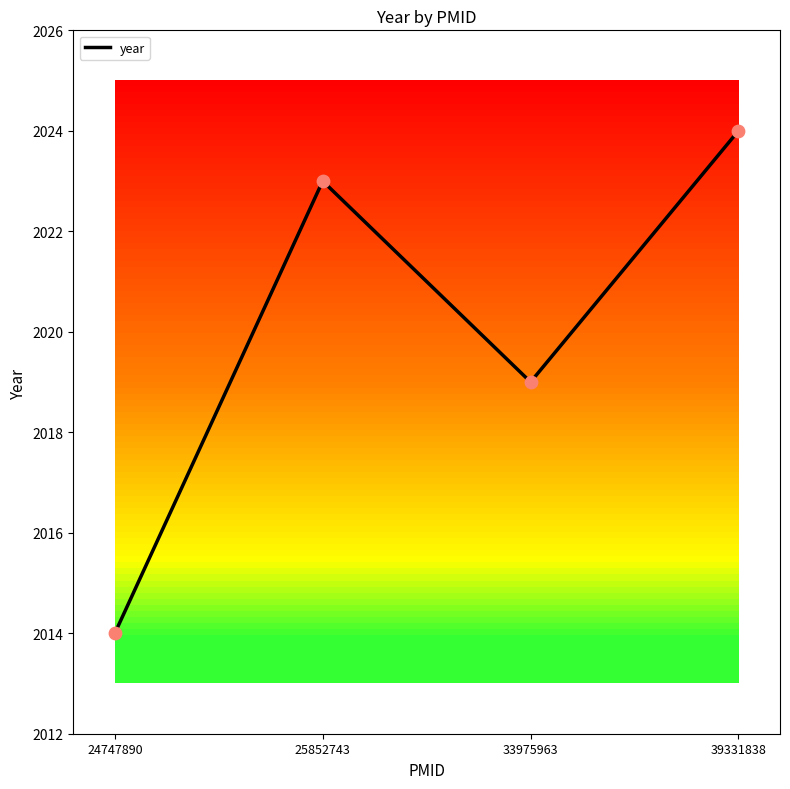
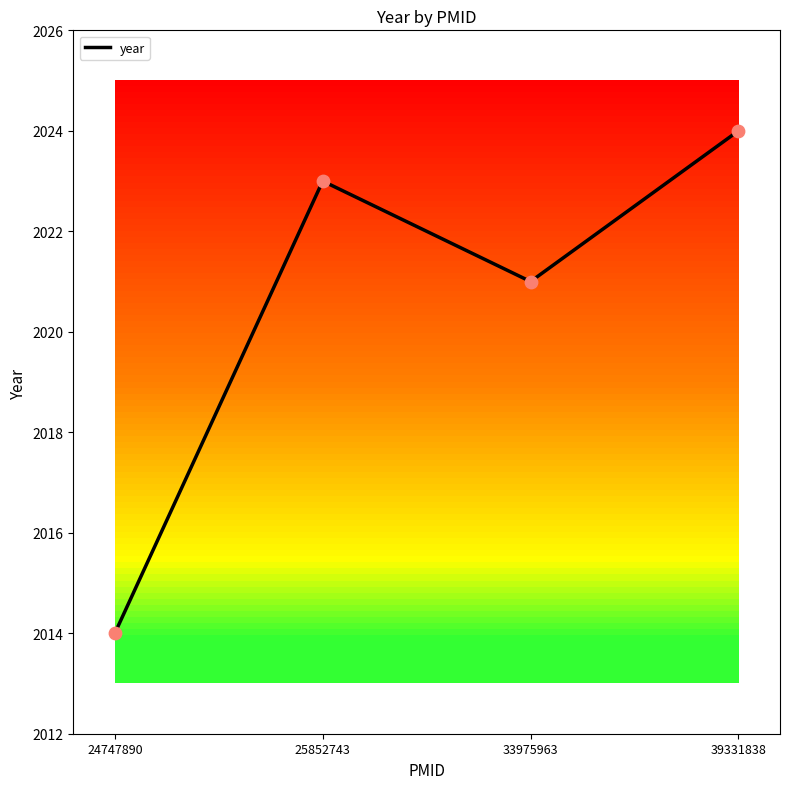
  {
    "24747890": 2014,
    "25852743": 2023,
-   "33975963": 2019,
+   "33975963": 2021,
    "39331838": 2024
  }
